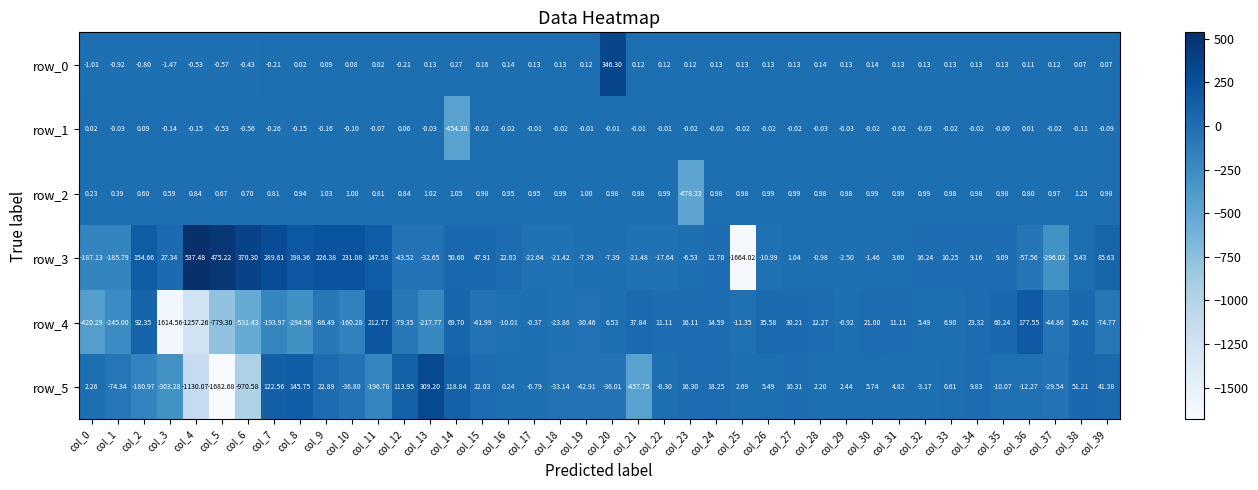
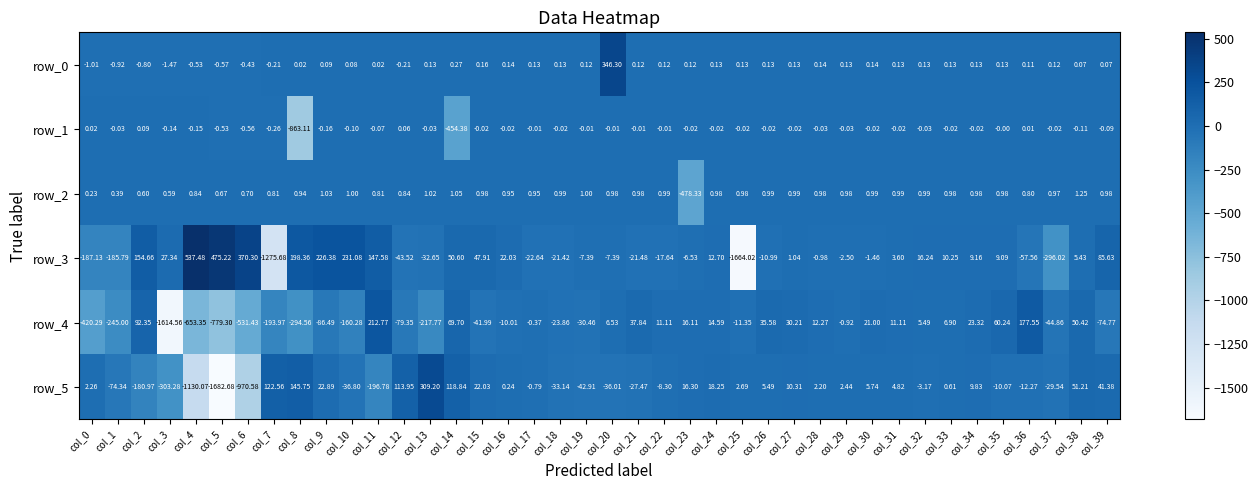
  {
    "row_1": {
      "col_0": 0.02,
      "col_1": -0.03,
      "col_2": 0.09,
      "col_3": -0.14,
      "col_4": -0.15,
      "col_5": -0.53,
      "col_6": -0.56,
      "col_7": -0.26,
-     "col_8": -0.15,
+     "col_8": -863.11,
      "col_9": -0.16,
      "col_10": -0.10,
      "col_11": -0.07,
      "col_12": 0.06,
      "col_13": -0.03,
      "col_14": -454.38,
      "col_15": -0.02,
      "col_16": -0.02,
      "col_17": -0.01,
      "col_18": -0.02,
      "col_19": -0.01,
      "col_20": -0.01,
      "col_21": -0.01,
      "col_22": -0.01,
      "col_23": -0.02,
      "col_24": -0.02,
      "col_25": -0.02,
      "col_26": -0.02,
      "col_27": -0.02,
      "col_28": -0.03,
      "col_29": -0.03,
      "col_30": -0.02,
      "col_31": -0.02,
      "col_32": -0.03,
      "col_33": -0.02,
      "col_34": -0.02,
      "col_35": -0.00,
      "col_36": 0.01,
      "col_37": -0.02,
      "col_38": -0.11,
      "col_39": -0.09
    },
    "row_3": {
      "col_0": -187.13,
      "col_1": -185.79,
      "col_2": 154.66,
      "col_3": 27.34,
      "col_4": 537.48,
      "col_5": 475.22,
      "col_6": 370.30,
-     "col_7": 289.61,
+     "col_7": -1275.68,
      "col_8": 198.36,
      "col_9": 226.38,
      "col_10": 231.08,
      "col_11": 147.58,
      "col_12": -43.52,
      "col_13": -32.65,
      "col_14": 50.60,
      "col_15": 47.91,
      "col_16": 22.03,
      "col_17": -22.64,
      "col_18": -21.42,
      "col_19": -7.39,
      "col_20": -7.39,
      "col_21": -21.48,
      "col_22": -17.64,
      "col_23": -6.53,
      "col_24": 12.70,
      "col_25": -1664.02,
      "col_26": -10.99,
      "col_27": 1.04,
      "col_28": -0.98,
      "col_29": -2.50,
      "col_30": -1.46,
      "col_31": 3.60,
      "col_32": 16.24,
      "col_33": 10.25,
      "col_34": 9.16,
      "col_35": 9.09,
      "col_36": -57.56,
      "col_37": -296.02,
      "col_38": 5.43,
      "col_39": 85.63
    },
    "row_4": {
      "col_0": -420.29,
      "col_1": -245.00,
      "col_2": 92.35,
      "col_3": -1614.56,
-     "col_4": -1257.26,
+     "col_4": -653.35,
      "col_5": -779.30,
      "col_6": -531.43,
      "col_7": -193.97,
      "col_8": -294.56,
      "col_9": -86.49,
      "col_10": -160.28,
      "col_11": 212.77,
      "col_12": -79.35,
      "col_13": -217.77,
      "col_14": 69.70,
      "col_15": -41.99,
      "col_16": -10.01,
      "col_17": -0.37,
      "col_18": -23.86,
      "col_19": -30.46,
      "col_20": 6.53,
      "col_21": 37.84,
      "col_22": 11.11,
      "col_23": 16.11,
      "col_24": 14.59,
      "col_25": -11.35,
      "col_26": 35.58,
      "col_27": 30.21,
      "col_28": 12.27,
      "col_29": -0.92,
      "col_30": 21.00,
      "col_31": 11.11,
      "col_32": 5.49,
      "col_33": 6.90,
      "col_34": 23.32,
      "col_35": 60.24,
      "col_36": 177.55,
      "col_37": -44.86,
      "col_38": 50.42,
      "col_39": -74.77
    },
    "row_5": {
      "col_0": 2.26,
      "col_1": -74.34,
      "col_2": -180.97,
      "col_3": -303.28,
      "col_4": -1130.07,
      "col_5": -1682.68,
      "col_6": -970.58,
      "col_7": 122.56,
      "col_8": 145.75,
      "col_9": 22.89,
      "col_10": -36.80,
      "col_11": -196.78,
      "col_12": 113.95,
      "col_13": 309.20,
      "col_14": 118.84,
      "col_15": 22.03,
      "col_16": 0.24,
      "col_17": -0.79,
      "col_18": -33.14,
      "col_19": -42.91,
      "col_20": -36.01,
-     "col_21": -457.75,
+     "col_21": -27.47,
      "col_22": -8.30,
      "col_23": 16.30,
      "col_24": 18.25,
      "col_25": 2.69,
      "col_26": 5.49,
      "col_27": 10.31,
      "col_28": 2.20,
      "col_29": 2.44,
      "col_30": 5.74,
      "col_31": 4.82,
      "col_32": -3.17,
      "col_33": 0.61,
      "col_34": 9.83,
      "col_35": -10.07,
      "col_36": -12.27,
      "col_37": -29.54,
      "col_38": 51.21,
      "col_39": 41.38
    }
  }
